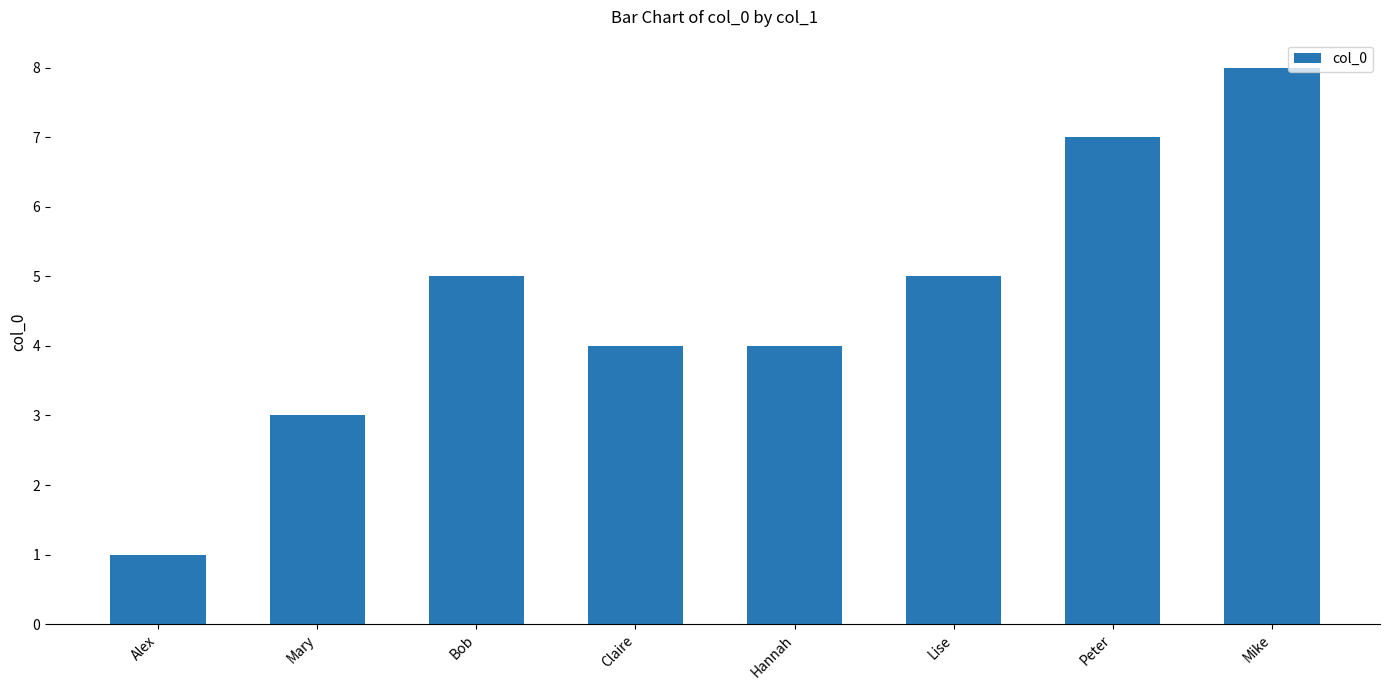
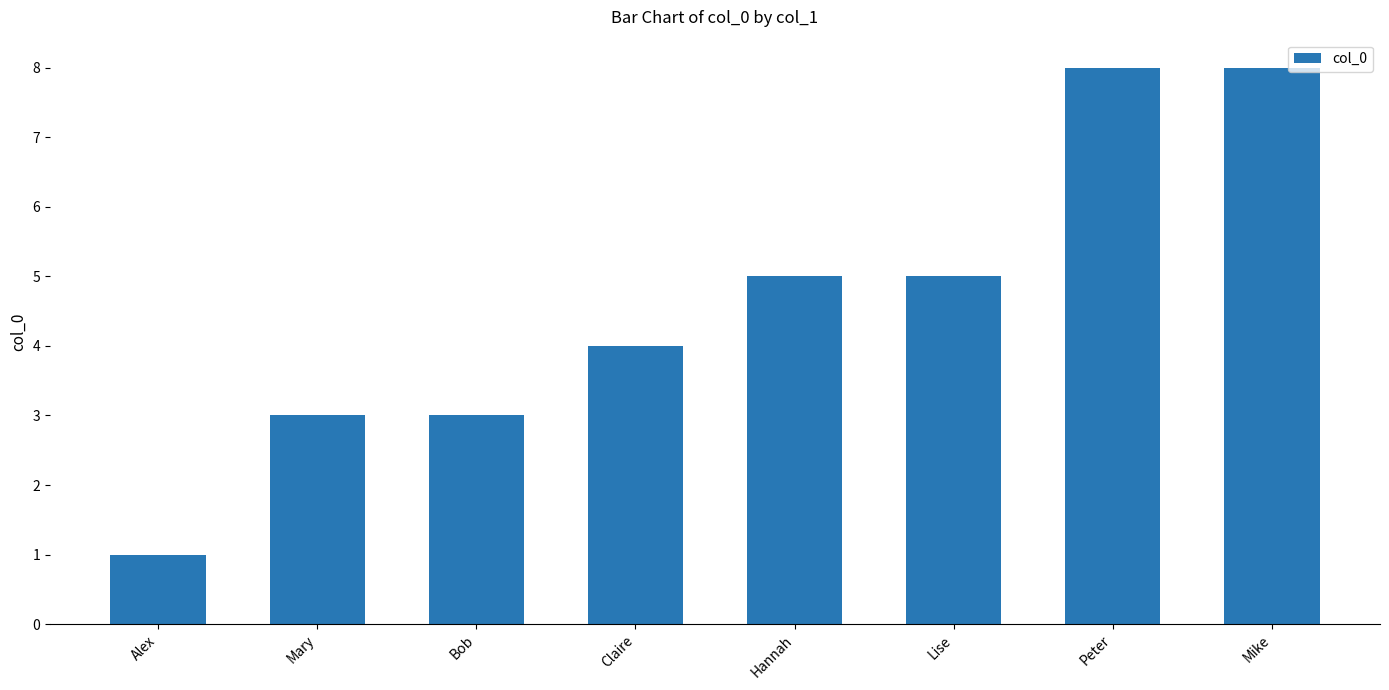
  {
    "Alex": 1,
    "Mary": 3,
-   "Bob": 5,
+   "Bob": 3,
    "Claire": 4,
-   "Hannah": 4,
+   "Hannah": 5,
    "Lise": 5,
-   "Peter": 7,
+   "Peter": 8,
    "Mike": 8
  }
